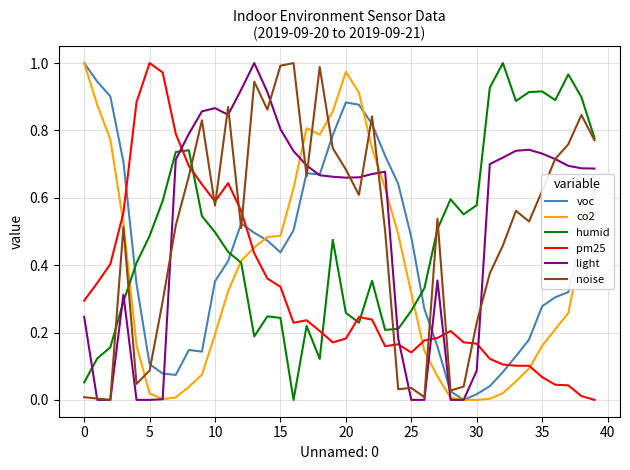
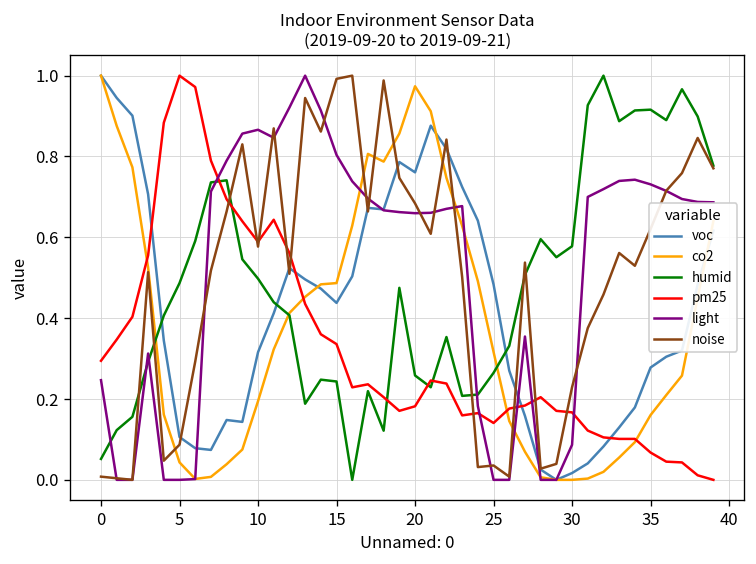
  {
    "voc": {
      "5": 0.11,
-     "10": 0.35,
+     "10": 0.32,
      "15": 0.44,
-     "20": 0.88,
+     "20": 0.76,
      "25": 0.48,
      "30": 0.02,
      "35": 0.28
    },
    "co2": {
-     "5": 0.02,
+     "5": 0.04,
      "10": 0.19,
      "15": 0.49,
      "20": 0.97,
      "25": 0.32,
      "30": 0.00,
      "35": 0.16
    },
    "humid": {
      "0": 0.05,
      "5": 0.49,
      "10": 0.50,
      "15": 0.24,
      "20": 0.26,
      "25": 0.26,
      "30": 0.58,
      "35": 0.92
    },
    "pm25": {
      "0": 0.29,
      "5": 1.00,
      "10": 0.59,
      "15": 0.34,
      "20": 0.18,
      "25": 0.14,
      "30": 0.17,
      "35": 0.07
    },
    "light": {
      "0": 0.25,
      "5": 0.00,
      "10": 0.87,
      "15": 0.80,
      "20": 0.66,
      "25": 0.00,
      "30": 0.09,
      "35": 0.73
    },
    "noise": {
      "0": 0.01,
      "5": 0.09,
      "10": 0.58,
      "15": 0.99,
      "20": 0.68,
      "25": 0.04,
      "30": 0.23
    }
  }
